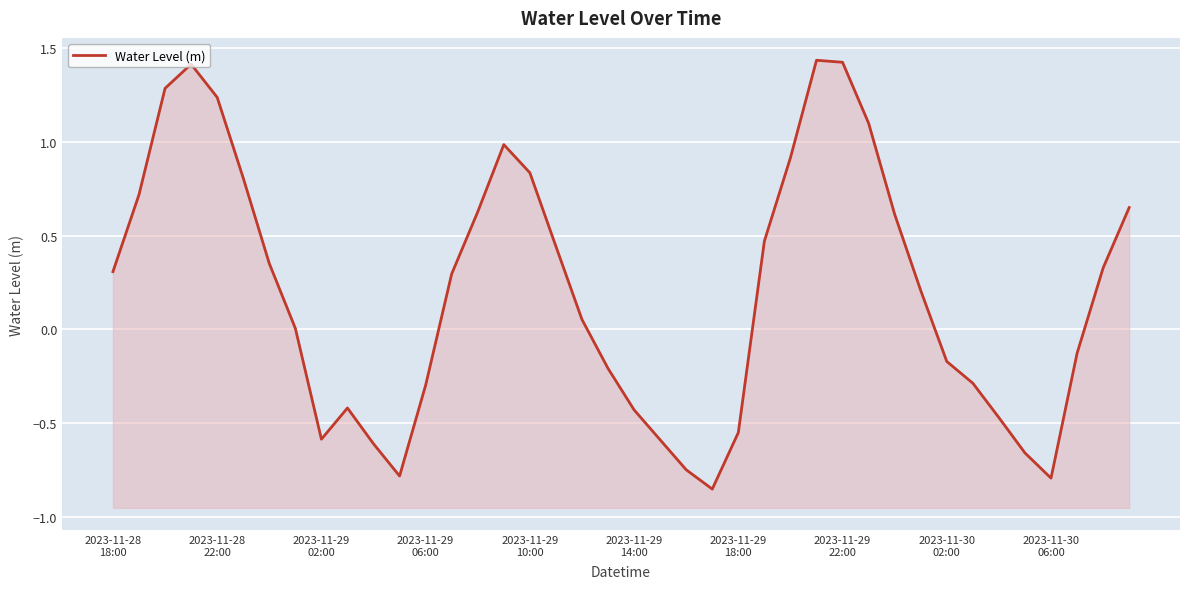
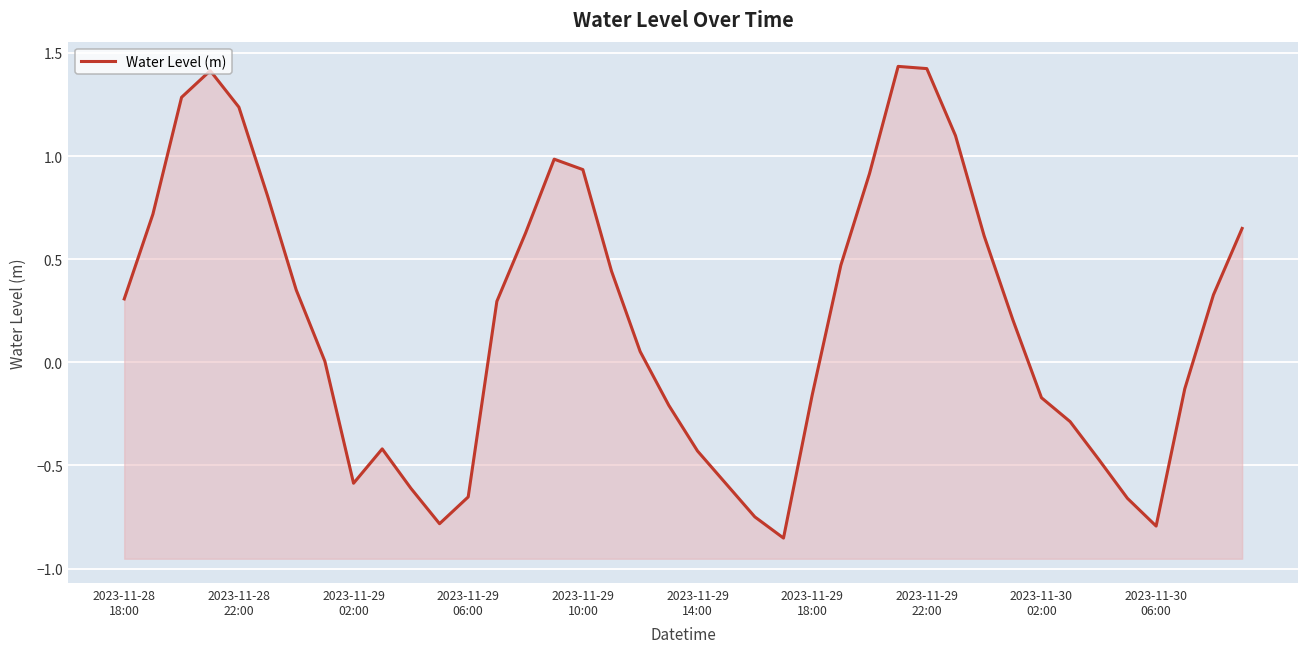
  {
    "2023-11-28 18:00": 0.31,
    "2023-11-28 22:00": 1.24,
    "2023-11-29 02:00": -0.59,
-   "2023-11-29 06:00": -0.30,
-   "2023-11-29 10:00": 0.83,
+   "2023-11-29 06:00": -0.65,
+   "2023-11-29 10:00": 0.93,
    "2023-11-29 14:00": -0.43,
-   "2023-11-29 18:00": -0.55,
+   "2023-11-29 18:00": -0.16,
    "2023-11-29 22:00": 1.42,
    "2023-11-30 02:00": -0.17,
    "2023-11-30 06:00": -0.79
  }
